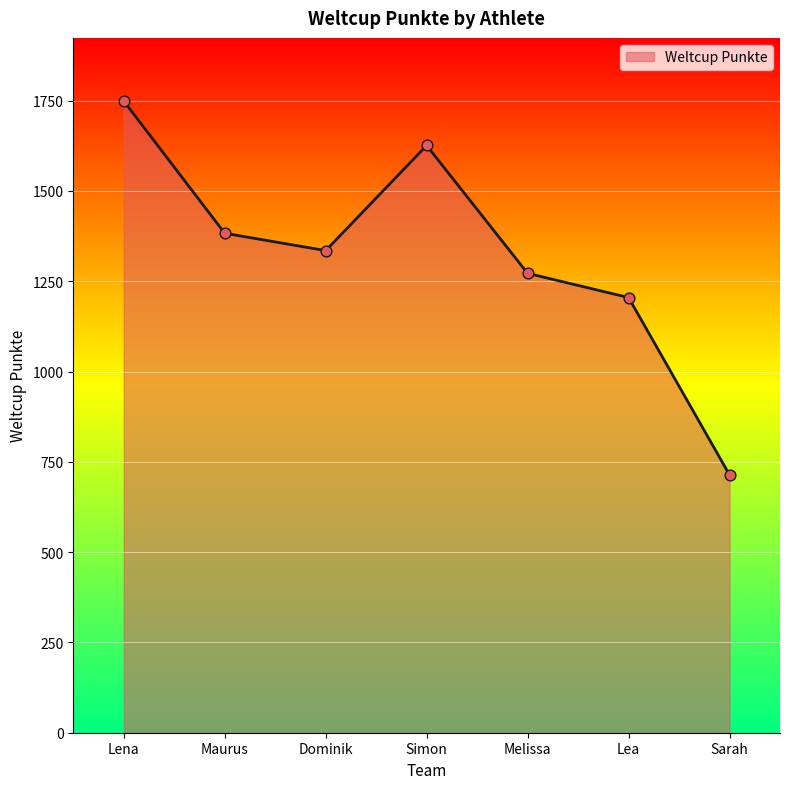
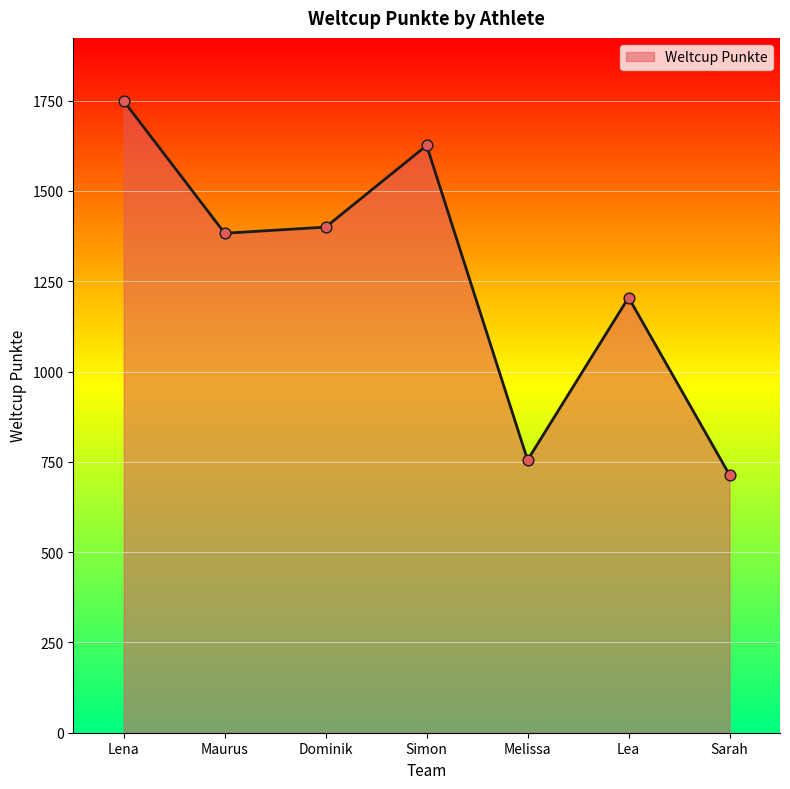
  {
    "Lena": 1750,
    "Maurus": 1380,
-   "Dominik": 1340,
+   "Dominik": 1400,
    "Simon": 1630,
-   "Melissa": 1270,
+   "Melissa": 760,
    "Lea": 1210,
    "Sarah": 710
  }
